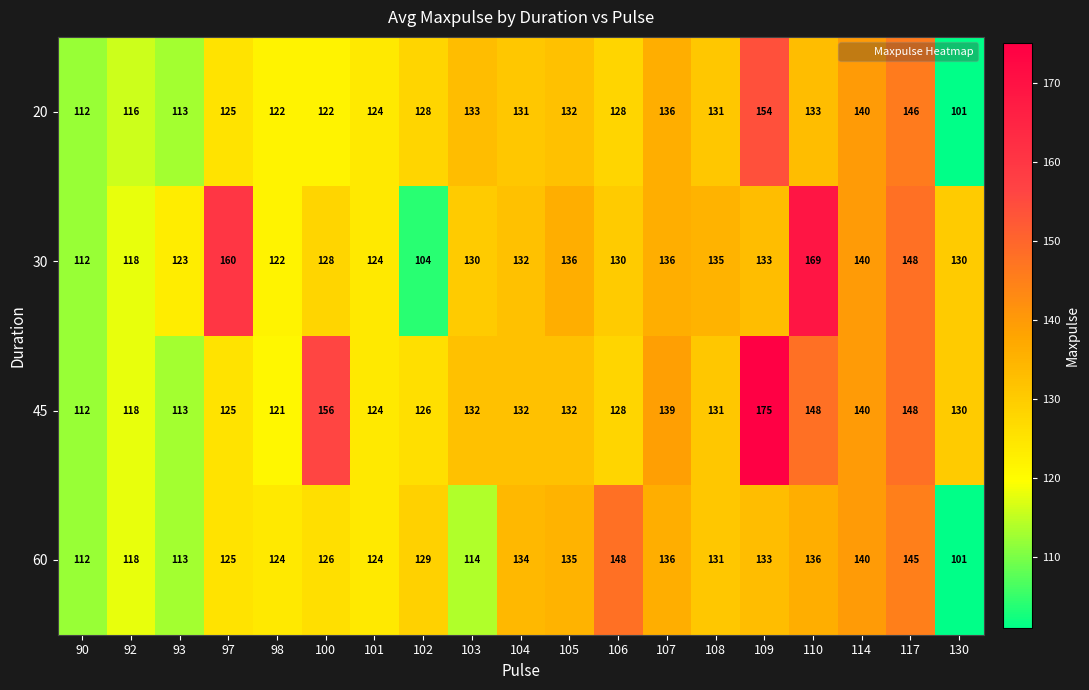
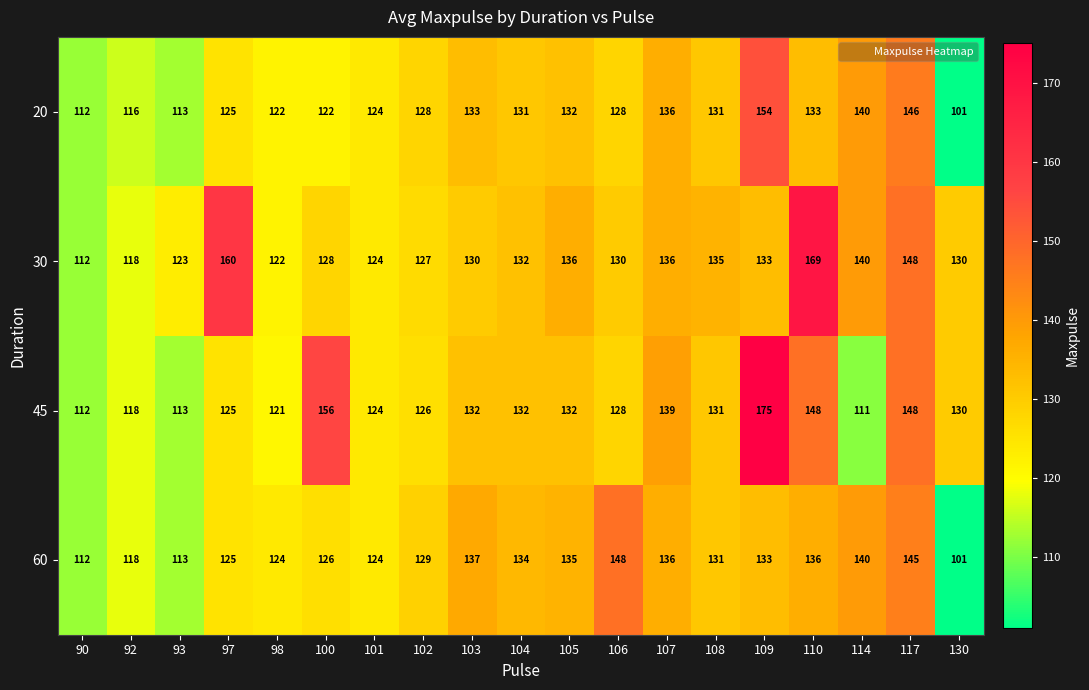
  {
    "20": {
      "90": 112,
      "92": 116,
      "93": 113,
      "97": 125,
      "98": 122,
      "100": 122,
      "101": 124,
      "102": 128,
      "103": 133,
      "104": 131,
      "105": 132,
      "106": 128,
      "107": 136,
      "108": 131,
      "109": 154,
      "110": 133,
      "114": 140,
      "117": 146,
      "130": 101
    },
    "30": {
      "90": 112,
      "92": 118,
      "93": 123,
      "97": 160,
      "98": 122,
      "100": 128,
      "101": 124,
-     "102": 104,
+     "102": 127,
      "103": 130,
      "104": 132,
      "105": 136,
      "106": 130,
      "107": 136,
      "108": 135,
      "109": 133,
      "110": 169,
      "114": 140,
      "117": 148,
      "130": 130
    },
    "45": {
      "90": 112,
      "92": 118,
      "93": 113,
      "97": 125,
      "98": 121,
      "100": 156,
      "101": 124,
      "102": 126,
      "103": 132,
      "104": 132,
      "105": 132,
      "106": 128,
      "107": 139,
      "108": 131,
      "109": 175,
      "110": 148,
-     "114": 140,
+     "114": 111,
      "117": 148,
      "130": 130
    },
    "60": {
      "90": 112,
      "92": 118,
      "93": 113,
      "97": 125,
      "98": 124,
      "100": 126,
      "101": 124,
      "102": 129,
-     "103": 114,
+     "103": 137,
      "104": 134,
      "105": 135,
      "106": 148,
      "107": 136,
      "108": 131,
      "109": 133,
      "110": 136,
      "114": 140,
      "117": 145,
      "130": 101
    }
  }
